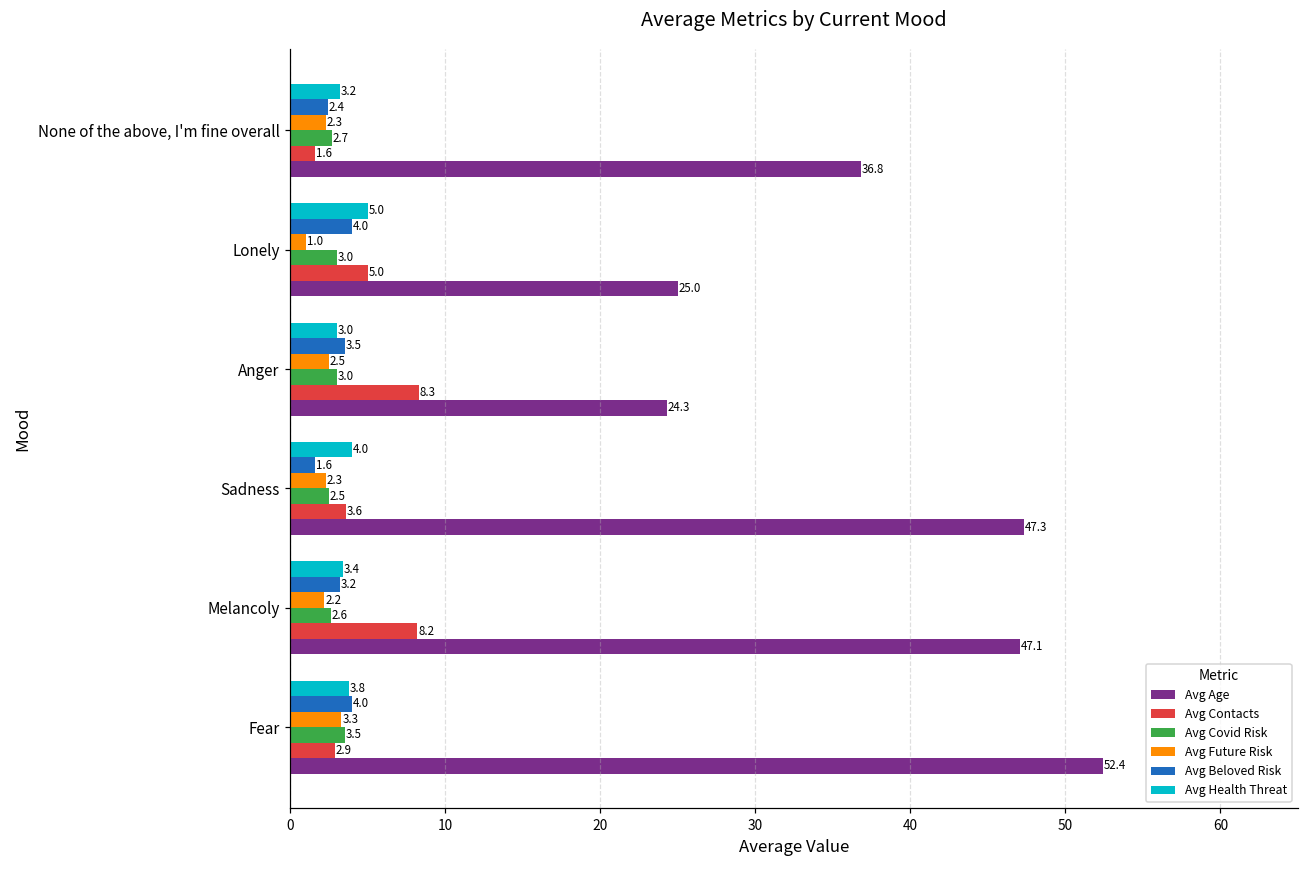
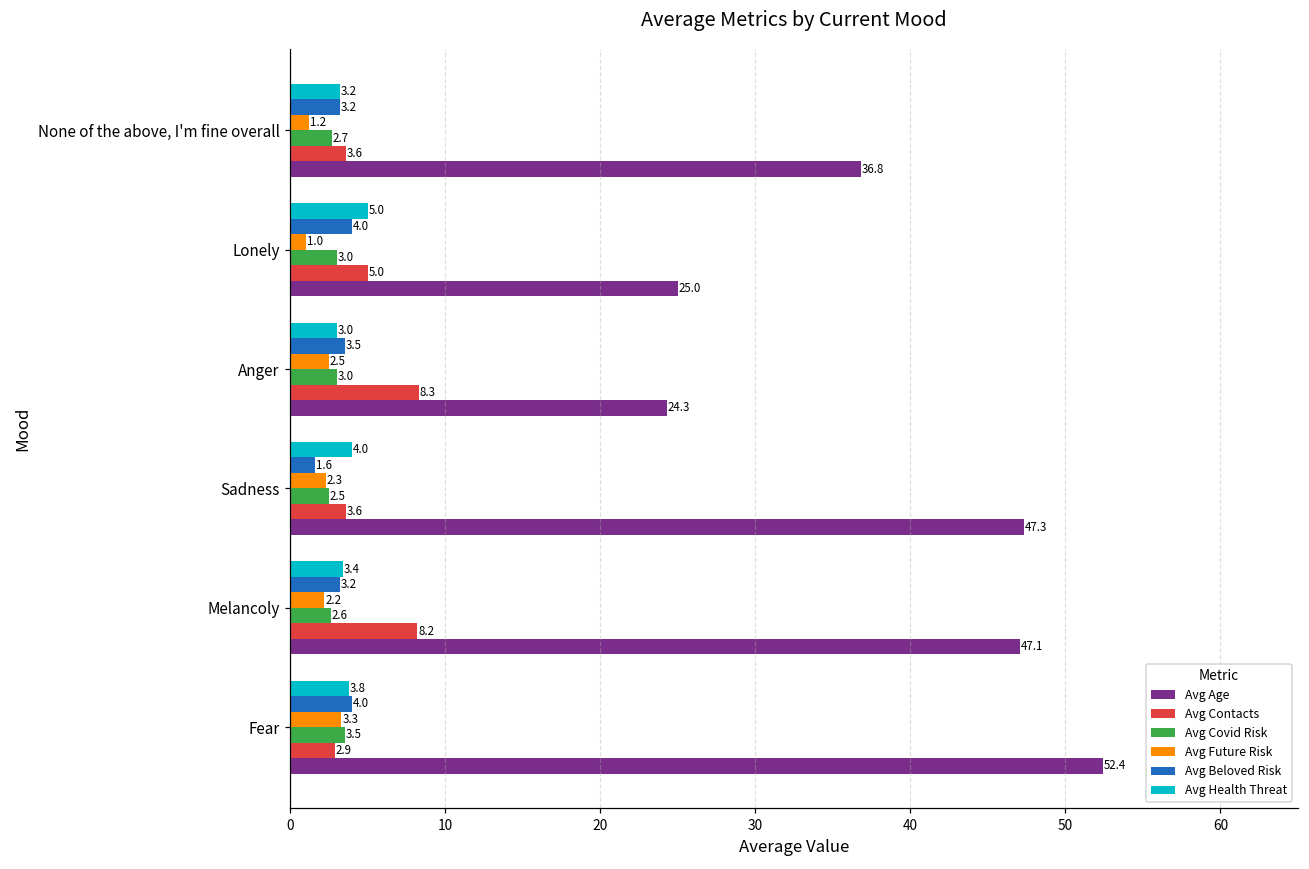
  {
    "Avg Age": {
      "None of the above, I'm fine overall": 36.8,
      "Lonely": 25.0,
      "Anger": 24.3,
      "Sadness": 47.3,
      "Melancoly": 47.1,
      "Fear": 52.4
    },
    "Avg Contacts": {
-     "None of the above, I'm fine overall": 1.6,
+     "None of the above, I'm fine overall": 3.6,
      "Lonely": 5.0,
      "Anger": 8.3,
      "Sadness": 3.6,
      "Melancoly": 8.2,
      "Fear": 2.9
    },
    "Avg Covid Risk": {
      "None of the above, I'm fine overall": 2.7,
      "Lonely": 3.0,
      "Anger": 3.0,
      "Sadness": 2.5,
      "Melancoly": 2.6,
      "Fear": 3.5
    },
    "Avg Future Risk": {
-     "None of the above, I'm fine overall": 2.3,
+     "None of the above, I'm fine overall": 1.2,
      "Lonely": 1.0,
      "Anger": 2.5,
      "Sadness": 2.3,
      "Melancoly": 2.2,
      "Fear": 3.3
    },
    "Avg Beloved Risk": {
-     "None of the above, I'm fine overall": 2.4,
+     "None of the above, I'm fine overall": 3.2,
      "Lonely": 4.0,
      "Anger": 3.5,
      "Sadness": 1.6,
      "Melancoly": 3.2,
      "Fear": 4.0
    },
    "Avg Health Threat": {
      "None of the above, I'm fine overall": 3.2,
      "Lonely": 5.0,
      "Anger": 3.0,
      "Sadness": 4.0,
      "Melancoly": 3.4,
      "Fear": 3.8
    }
  }
